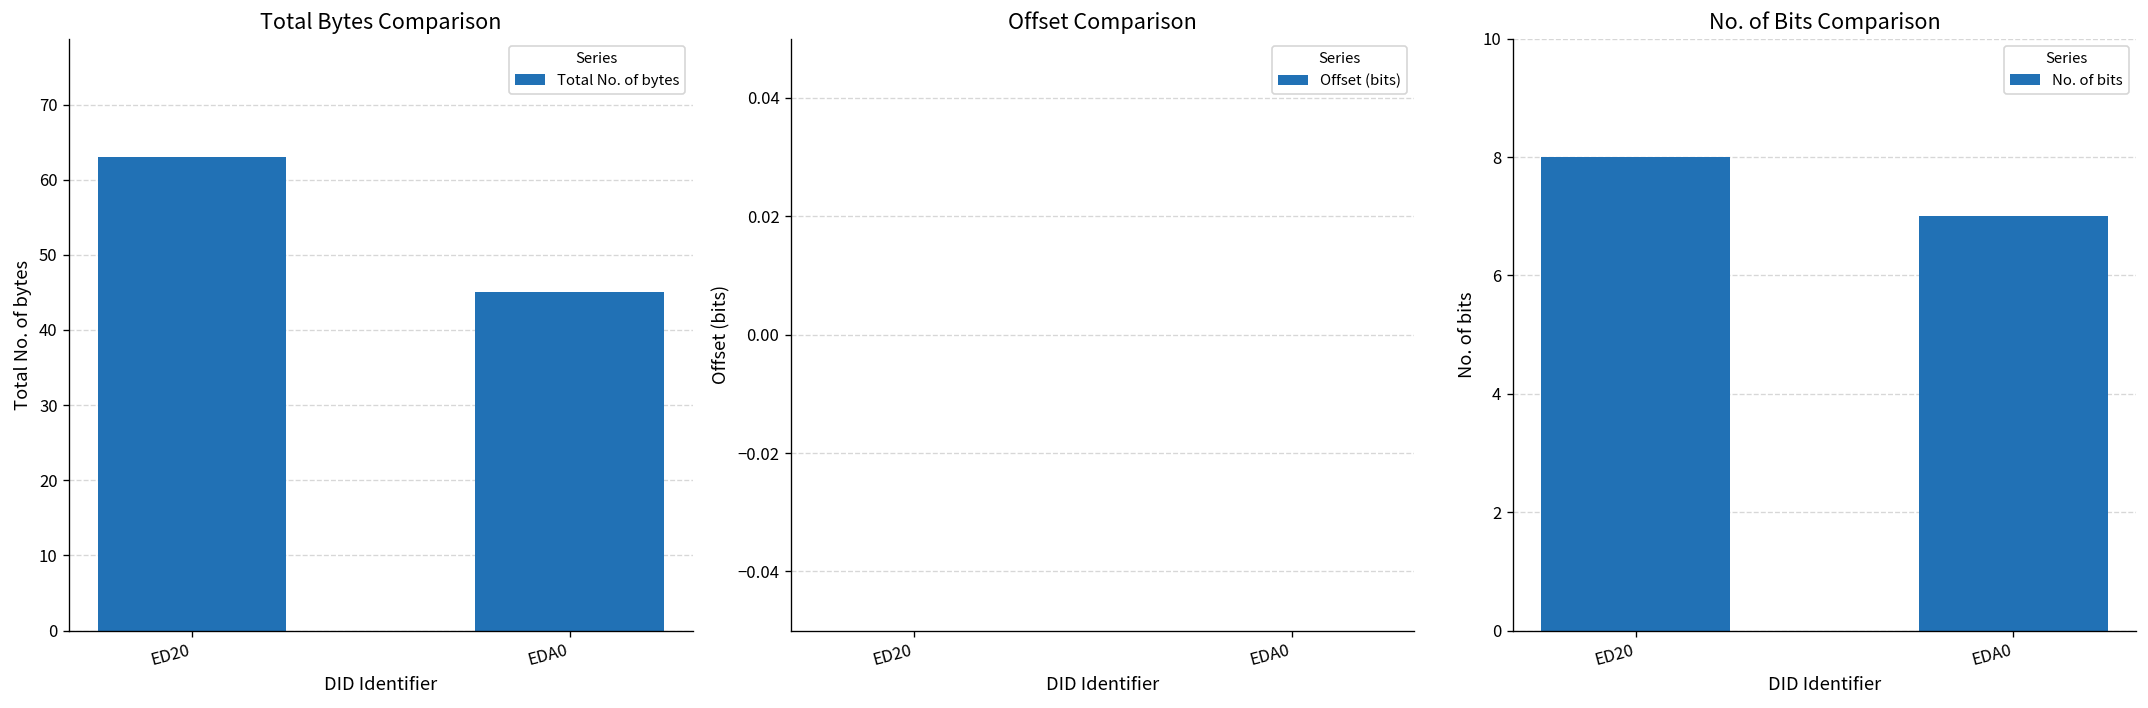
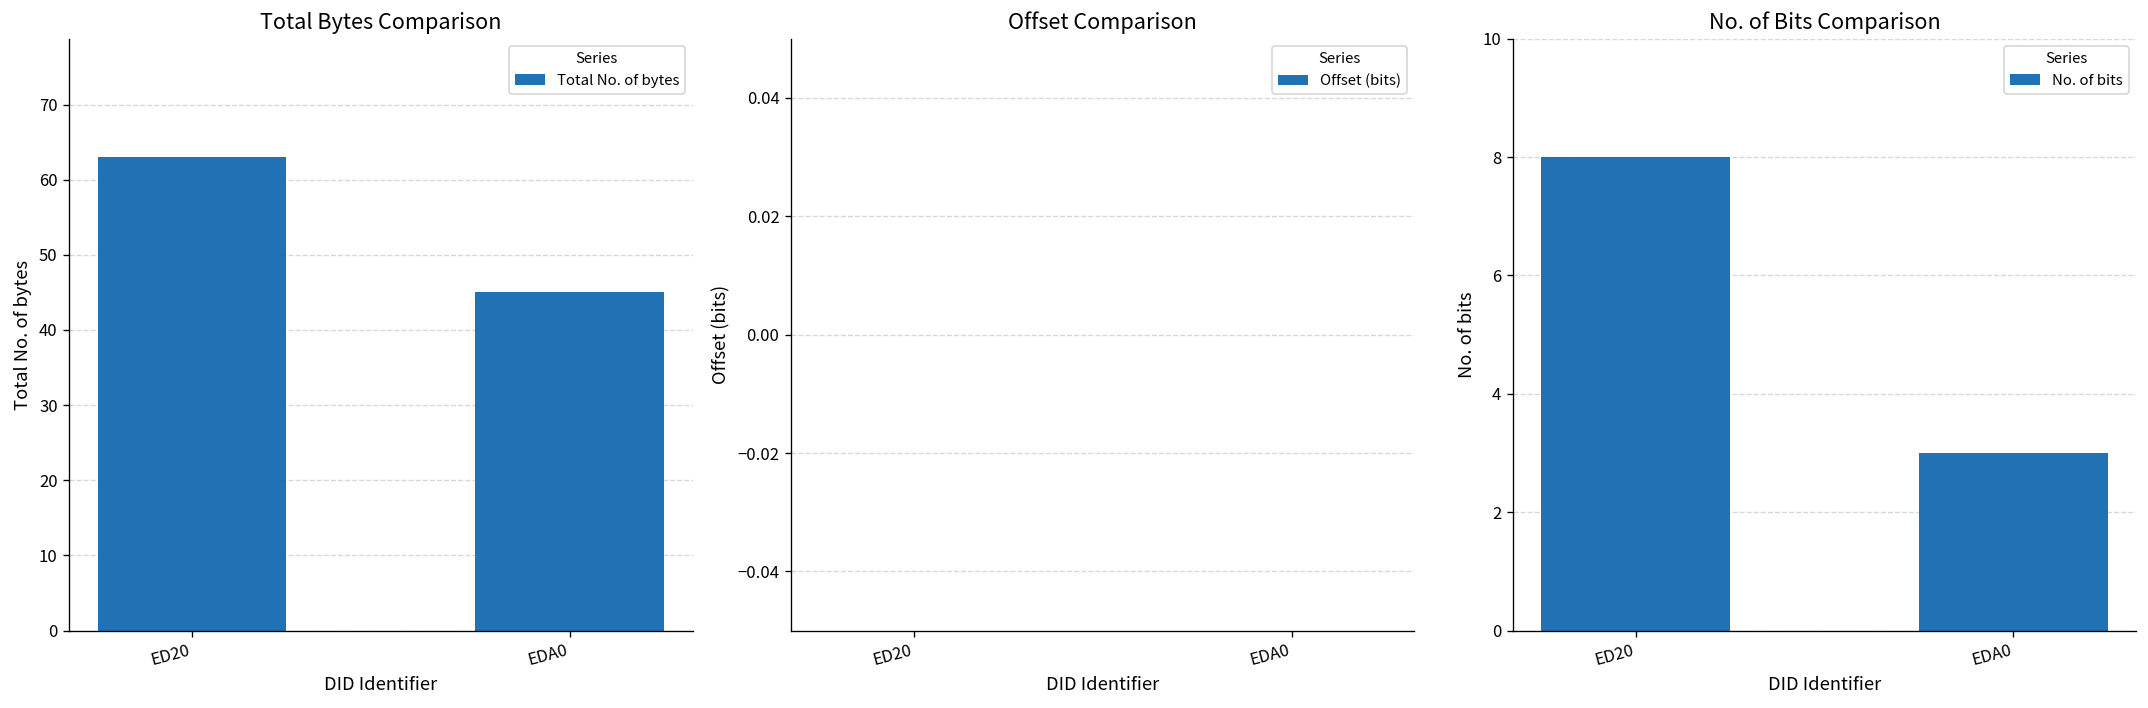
  {
    "Total Bytes Comparison": {
      "ED20": 63,
      "EDA0": 45
    },
    "Offset Comparison": {
      "ED20": 0.000,
      "EDA0": 0.000
    },
    "No. of Bits Comparison": {
      "ED20": 8,
-     "EDA0": 7
+     "EDA0": 3
    }
  }
